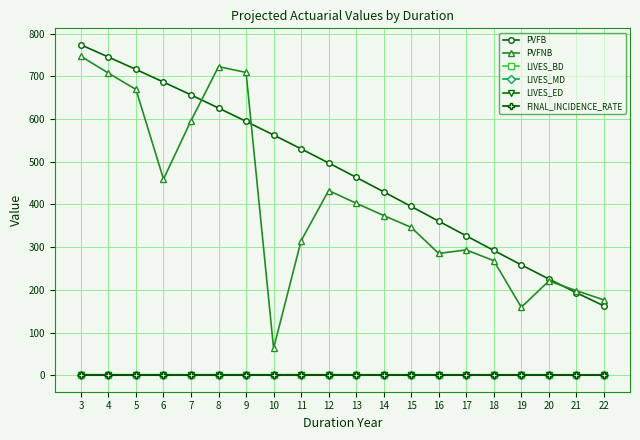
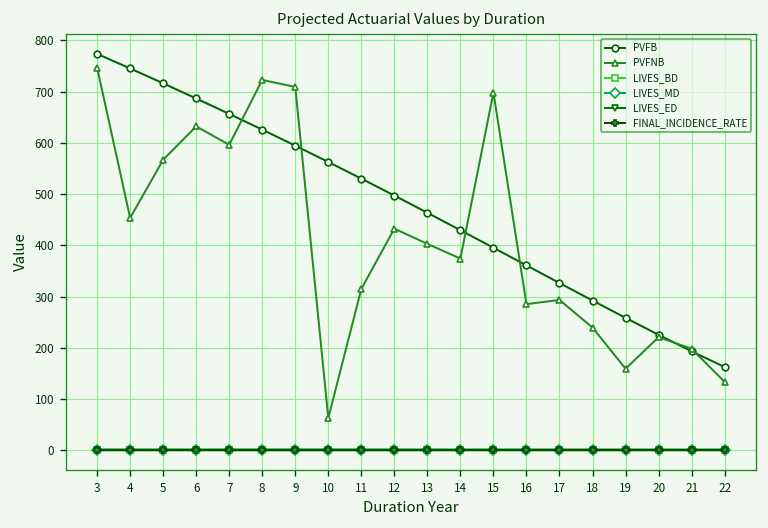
  {
    "PVFNB": {
      "3": 750,
-     "4": 710,
-     "5": 670,
-     "6": 460,
+     "4": 450,
+     "5": 570,
+     "6": 630,
      "7": 600,
      "8": 720,
      "9": 710,
      "10": 60,
      "11": 310,
      "12": 430,
      "13": 400,
      "14": 370,
-     "15": 350,
+     "15": 700,
      "16": 290,
      "17": 290,
-     "18": 270,
+     "18": 240,
      "19": 160,
-     "22": 180
+     "22": 130
    }
  }
